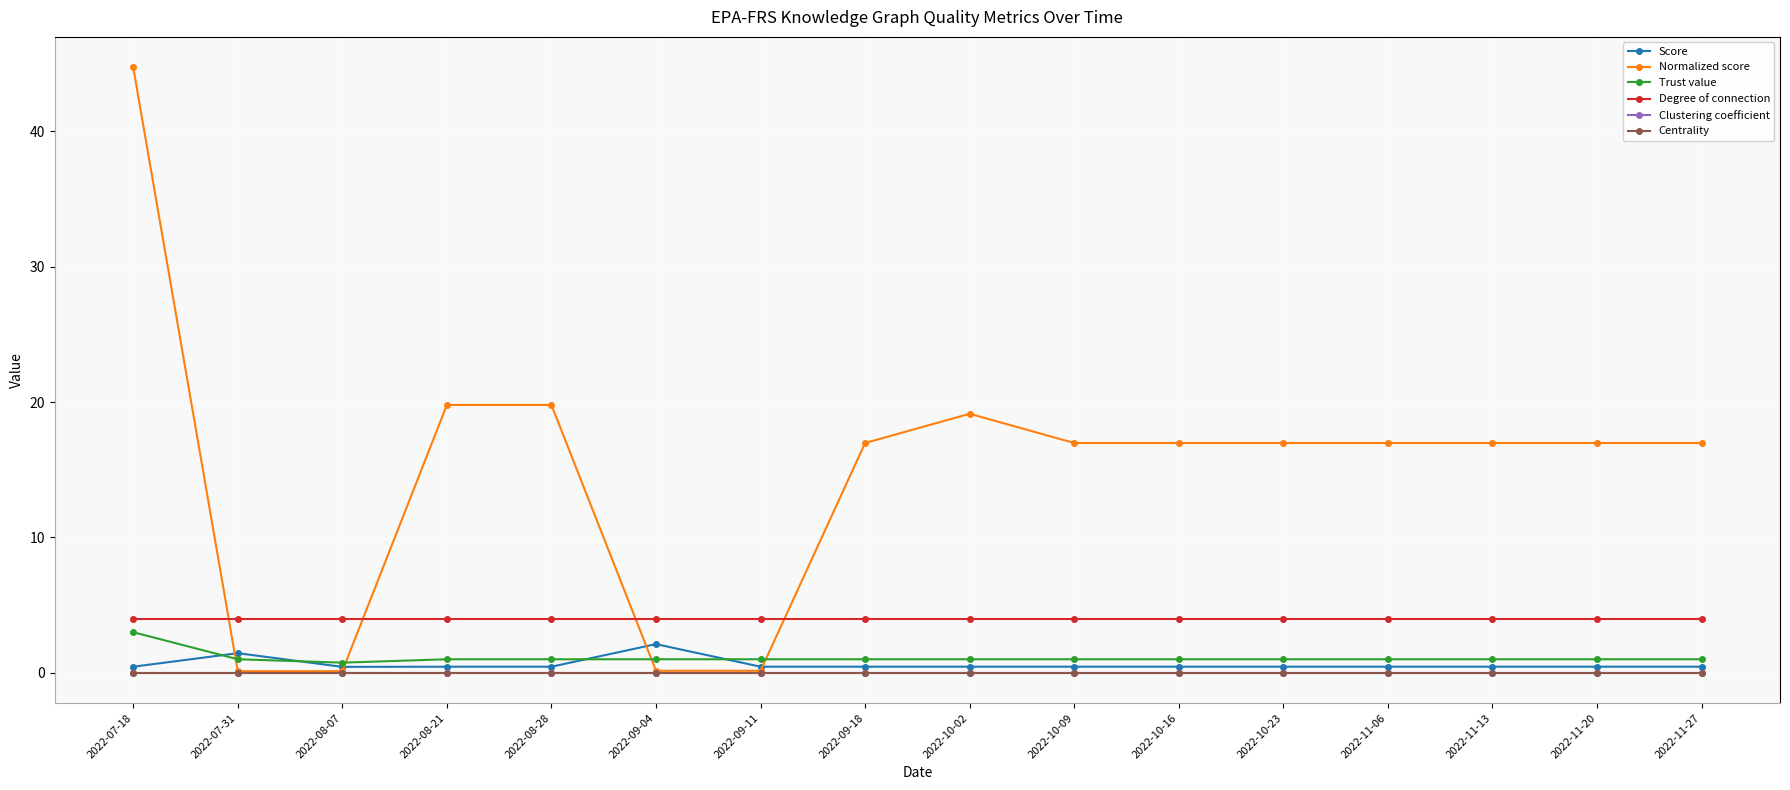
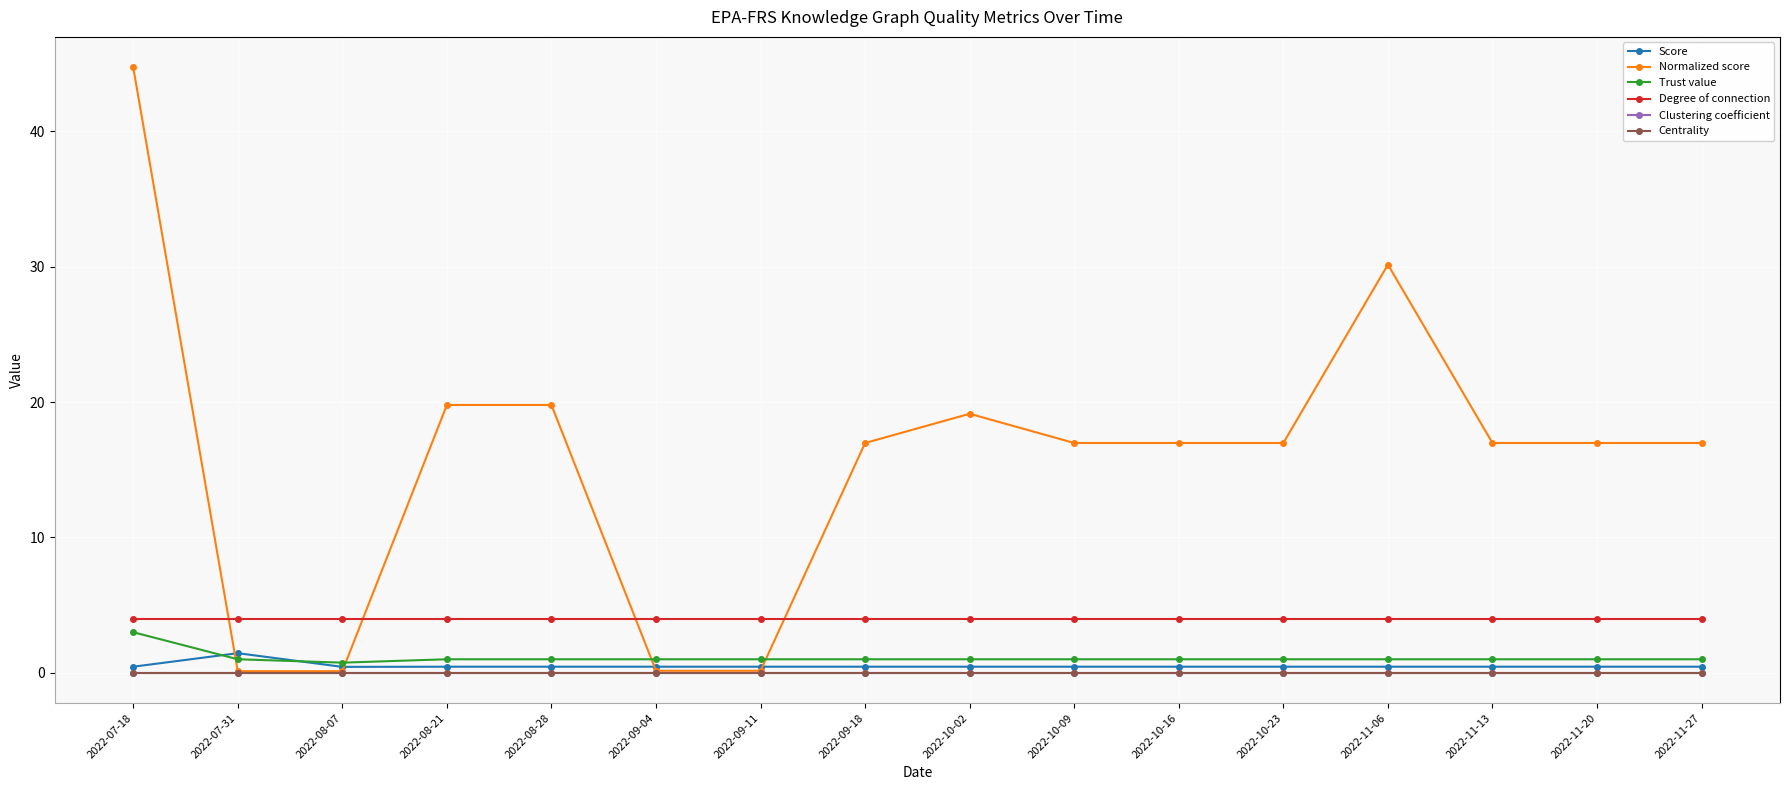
  {
    "Score": {
      "2022-07-18": 0.5,
      "2022-07-31": 1.5,
      "2022-08-07": 0.4,
      "2022-08-21": 0.5,
      "2022-08-28": 0.5,
-     "2022-09-04": 2.1,
+     "2022-09-04": 0.5,
      "2022-09-11": 0.5,
      "2022-09-18": 0.5,
      "2022-10-02": 0.5,
      "2022-10-09": 0.5,
      "2022-10-16": 0.5,
      "2022-10-23": 0.5,
      "2022-11-06": 0.5,
      "2022-11-13": 0.5,
      "2022-11-20": 0.5,
      "2022-11-27": 0.5
    },
    "Normalized score": {
      "2022-07-18": 44.8,
      "2022-08-21": 19.8,
      "2022-08-28": 19.8,
      "2022-09-18": 17.0,
      "2022-10-02": 19.1,
      "2022-10-09": 17.0,
      "2022-10-16": 17.0,
      "2022-10-23": 17.0,
-     "2022-11-06": 17.0,
+     "2022-11-06": 30.2,
      "2022-11-13": 17.0,
      "2022-11-20": 17.0,
      "2022-11-27": 17.0
    },
    "Trust value": {
      "2022-07-18": 3.0,
      "2022-07-31": 1.0,
      "2022-08-07": 0.8,
      "2022-08-21": 1.0,
      "2022-08-28": 1.0,
      "2022-09-04": 1.0,
      "2022-09-11": 1.0,
      "2022-09-18": 1.0,
      "2022-10-02": 1.0,
      "2022-10-09": 1.0,
      "2022-10-16": 1.0,
      "2022-10-23": 1.0,
      "2022-11-06": 1.0,
      "2022-11-13": 1.0,
      "2022-11-20": 1.0,
      "2022-11-27": 1.0
    },
    "Degree of connection": {
      "2022-07-18": 4.0,
      "2022-07-31": 4.0,
      "2022-08-07": 4.0,
      "2022-08-21": 4.0,
      "2022-08-28": 4.0,
      "2022-09-04": 4.0,
      "2022-09-11": 4.0,
      "2022-09-18": 4.0,
      "2022-10-02": 4.0,
      "2022-10-09": 4.0,
      "2022-10-16": 4.0,
      "2022-10-23": 4.0,
      "2022-11-06": 4.0,
      "2022-11-13": 4.0,
      "2022-11-20": 4.0,
      "2022-11-27": 4.0
    },
    "Centrality": {
      "2022-07-18": 0.0,
      "2022-08-21": 0.0,
      "2022-08-28": 0.0,
      "2022-09-18": 0.0,
      "2022-10-02": 0.0,
      "2022-10-09": 0.0,
      "2022-10-16": 0.0,
      "2022-10-23": 0.0,
      "2022-11-06": 0.0,
      "2022-11-13": 0.0,
      "2022-11-20": 0.0,
      "2022-11-27": 0.0
    }
  }
